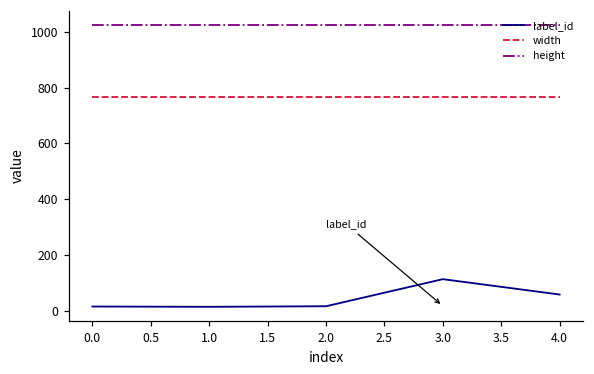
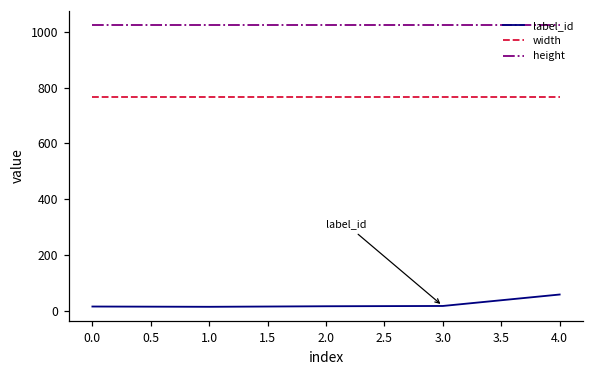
  {
    "label_id": {
      "0.0": 20,
      "1.0": 20,
      "2.0": 20,
-     "3.0": 110,
+     "3.0": 20,
      "4.0": 60
    },
    "width": {
      "0.0": 770,
      "1.0": 770,
      "2.0": 770,
      "3.0": 770,
      "4.0": 770
    },
    "height": {
      "0.0": 1020,
      "1.0": 1020,
      "2.0": 1020,
      "3.0": 1020,
      "4.0": 1020
    }
  }
